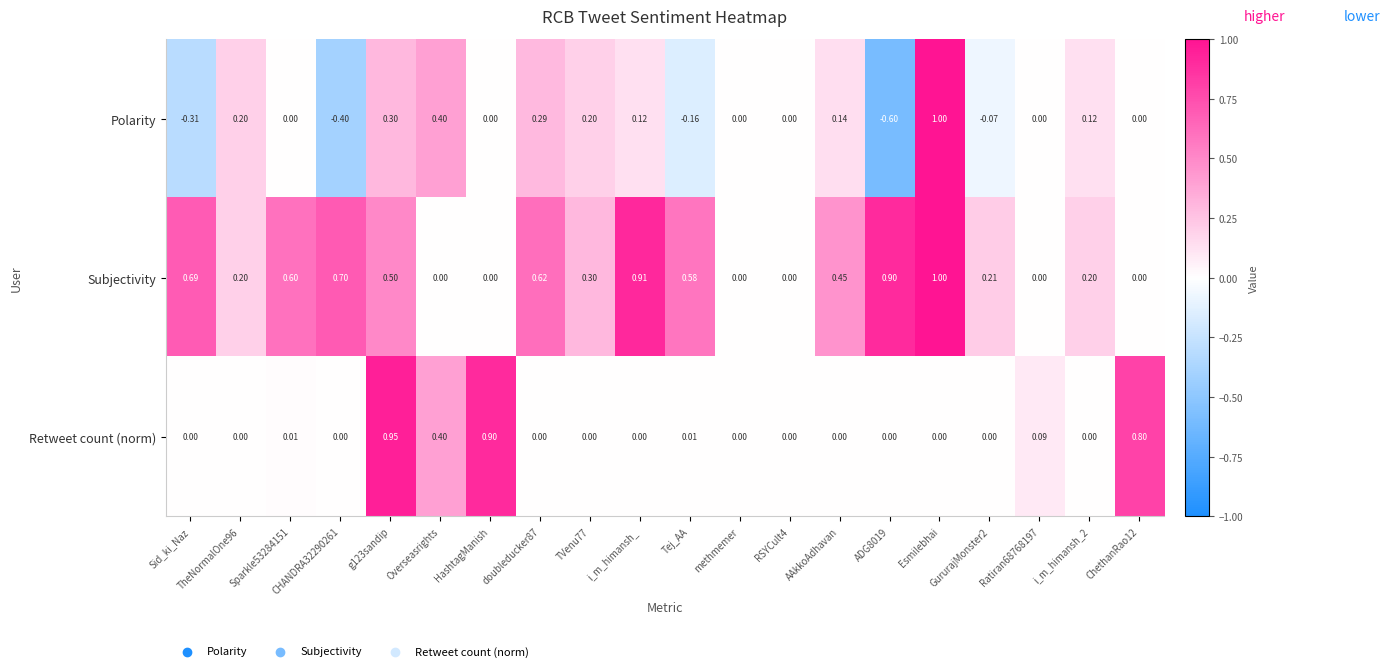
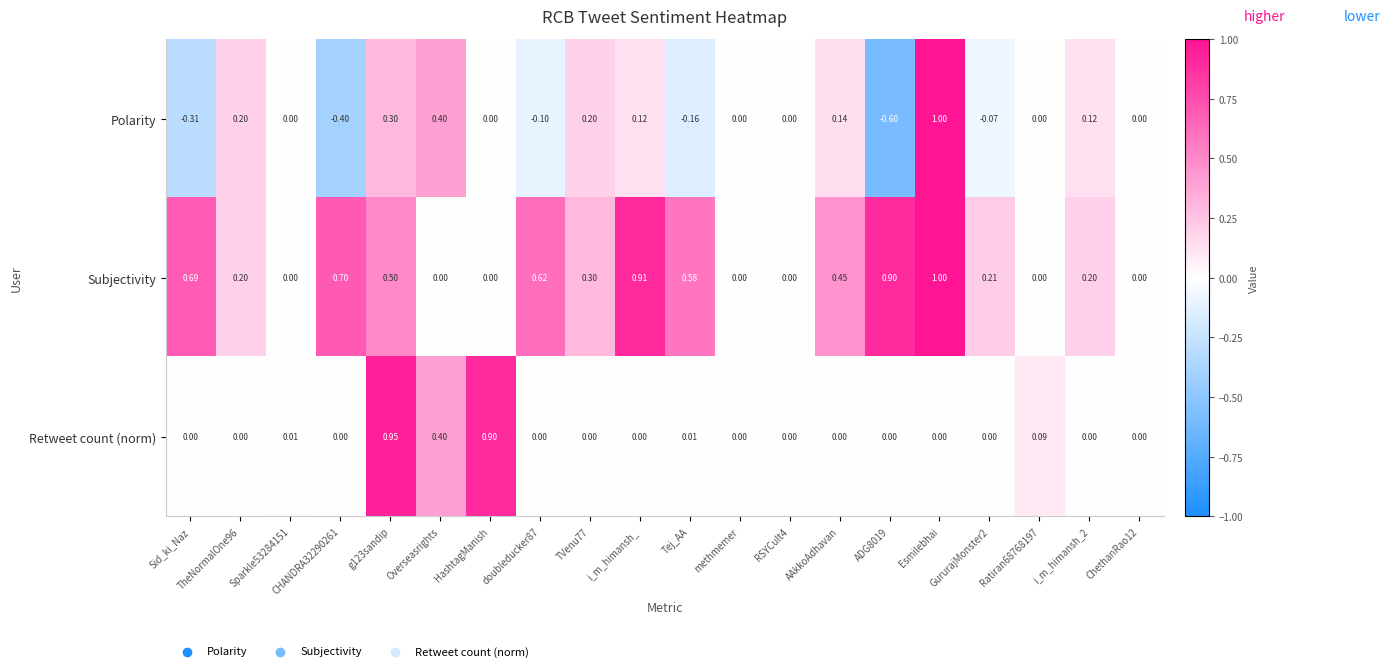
  {
    "Polarity": {
      "Sid_ki_Naz": -0.31,
      "TheNormalOne96": 0.20,
      "Sparkle53284151": 0.00,
      "CHANDRA32290261": -0.40,
      "g123sandip": 0.30,
      "Overseasrights": 0.40,
      "HashtagManish": 0.00,
-     "doubleducker87": 0.29,
+     "doubleducker87": -0.10,
      "TVenu77": 0.20,
      "i_m_himansh_": 0.12,
      "Tej_AA": -0.16,
      "methmemer": 0.00,
      "RSYCult4": 0.00,
      "AAkkoAdhavan": 0.14,
      "ADG8019": -0.60,
      "Esmilebhai": 1.00,
      "GururajMonster2": -0.07,
      "Ratiran68768197": 0.00,
      "i_m_himansh_2": 0.12,
      "ChethanRao12": 0.00
    },
    "Subjectivity": {
      "Sid_ki_Naz": 0.69,
      "TheNormalOne96": 0.20,
-     "Sparkle53284151": 0.60,
+     "Sparkle53284151": 0.00,
      "CHANDRA32290261": 0.70,
      "g123sandip": 0.50,
      "Overseasrights": 0.00,
      "HashtagManish": 0.00,
      "doubleducker87": 0.62,
      "TVenu77": 0.30,
      "i_m_himansh_": 0.91,
      "Tej_AA": 0.58,
      "methmemer": 0.00,
      "RSYCult4": 0.00,
      "AAkkoAdhavan": 0.45,
      "ADG8019": 0.90,
      "Esmilebhai": 1.00,
      "GururajMonster2": 0.21,
      "Ratiran68768197": 0.00,
      "i_m_himansh_2": 0.20,
      "ChethanRao12": 0.00
    },
    "Retweet count (norm)": {
      "Sid_ki_Naz": 0.00,
      "TheNormalOne96": 0.00,
      "Sparkle53284151": 0.01,
      "CHANDRA32290261": 0.00,
      "g123sandip": 0.95,
      "Overseasrights": 0.40,
      "HashtagManish": 0.90,
      "doubleducker87": 0.00,
      "TVenu77": 0.00,
      "i_m_himansh_": 0.00,
      "Tej_AA": 0.01,
      "methmemer": 0.00,
      "RSYCult4": 0.00,
      "AAkkoAdhavan": 0.00,
      "ADG8019": 0.00,
      "Esmilebhai": 0.00,
      "GururajMonster2": 0.00,
      "Ratiran68768197": 0.09,
      "i_m_himansh_2": 0.00,
-     "ChethanRao12": 0.80
+     "ChethanRao12": 0.00
    }
  }
